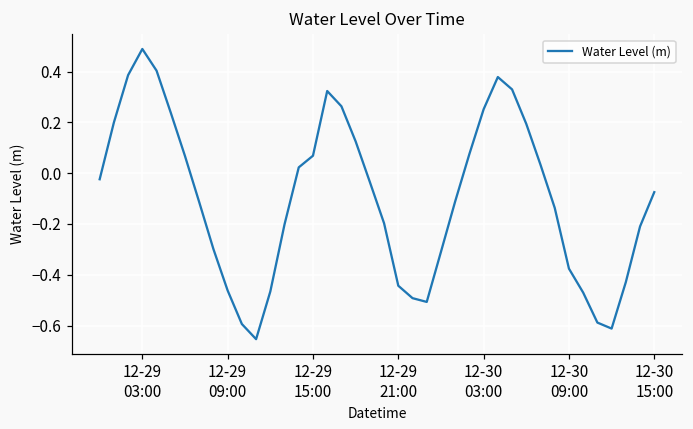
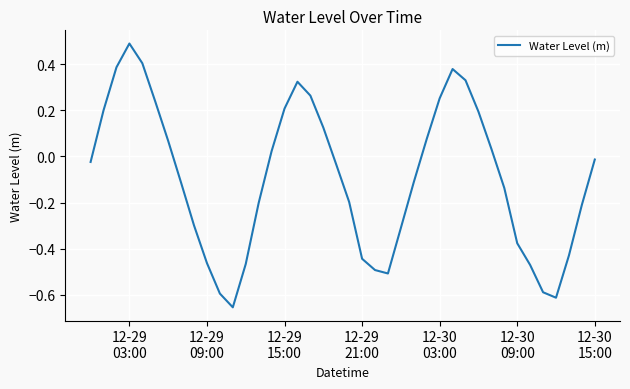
  {
    "12-29 03:00": 0.49,
    "12-29 09:00": -0.46,
-   "12-29 15:00": 0.07,
+   "12-29 15:00": 0.21,
    "12-29 21:00": -0.44,
    "12-30 03:00": 0.25,
    "12-30 09:00": -0.38,
-   "12-30 15:00": -0.07
+   "12-30 15:00": -0.01
  }
